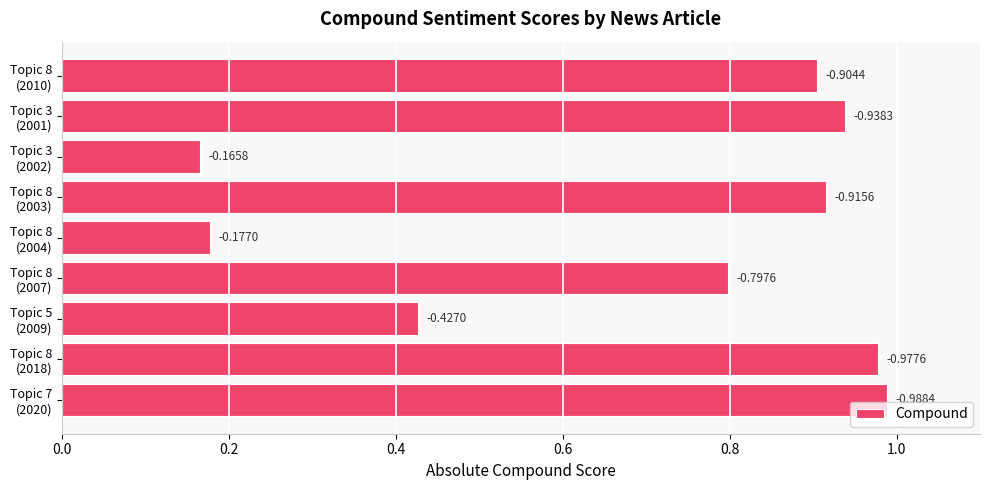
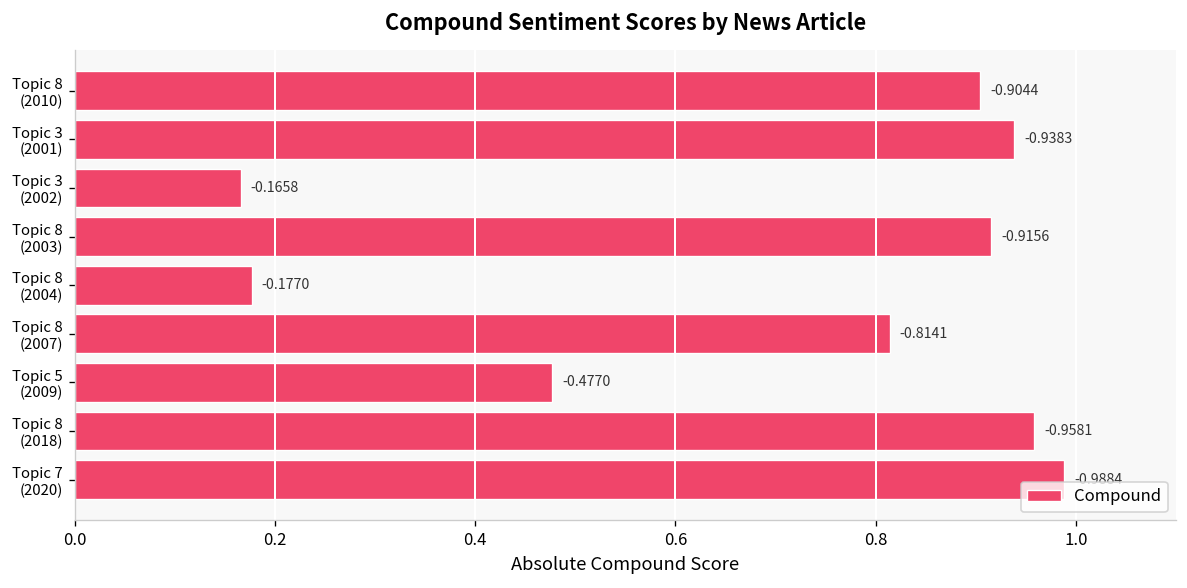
  {
-   "Topic 8 (2007)": -0.7976,
-   "Topic 5 (2009)": -0.4270,
-   "Topic 8 (2018)": -0.9776
+   "Topic 8 (2007)": -0.8141,
+   "Topic 5 (2009)": -0.4770,
+   "Topic 8 (2018)": -0.9581
  }
